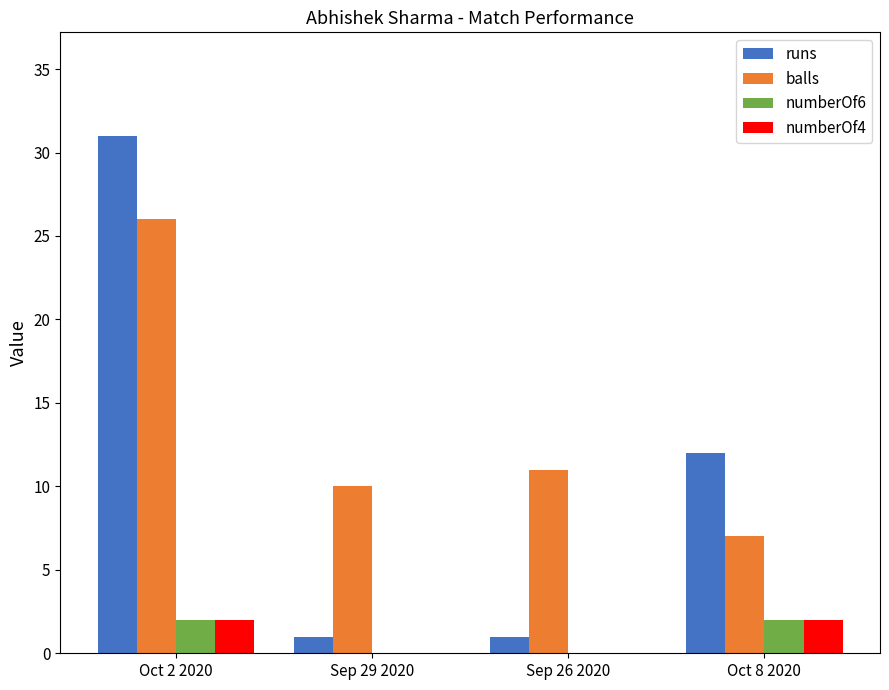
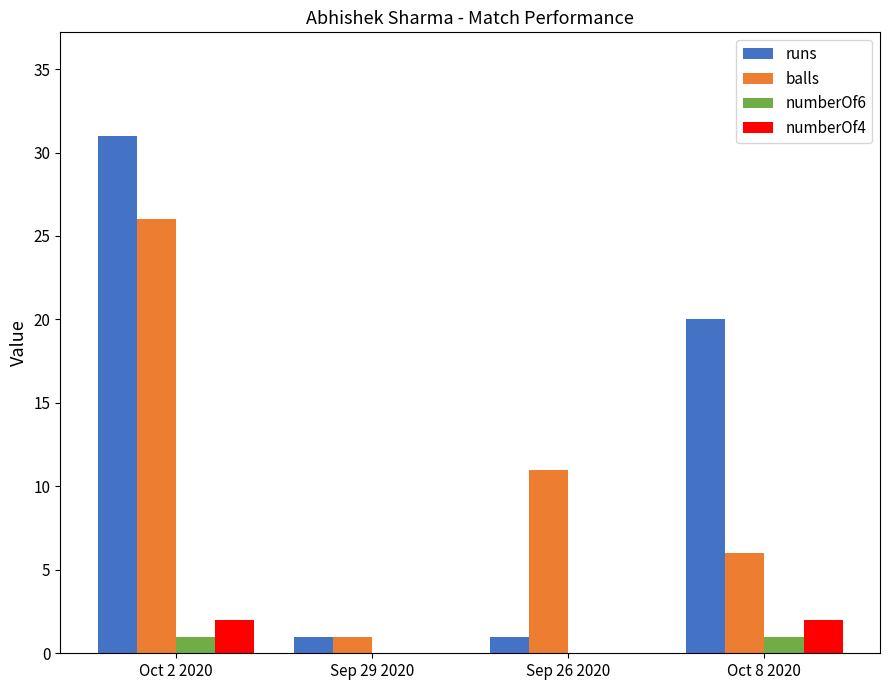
  {
    "runs": {
      "Oct 2 2020": 31,
      "Sep 29 2020": 1,
      "Sep 26 2020": 1,
-     "Oct 8 2020": 12
+     "Oct 8 2020": 20
    },
    "balls": {
      "Oct 2 2020": 26,
-     "Sep 29 2020": 10,
+     "Sep 29 2020": 1,
      "Sep 26 2020": 11,
-     "Oct 8 2020": 7
+     "Oct 8 2020": 6
    },
    "numberOf6": {
-     "Oct 2 2020": 2,
+     "Oct 2 2020": 1,
      "Sep 29 2020": 0,
      "Sep 26 2020": 0,
-     "Oct 8 2020": 2
+     "Oct 8 2020": 1
    },
    "numberOf4": {
      "Oct 2 2020": 2,
      "Sep 29 2020": 0,
      "Sep 26 2020": 0,
      "Oct 8 2020": 2
    }
  }
